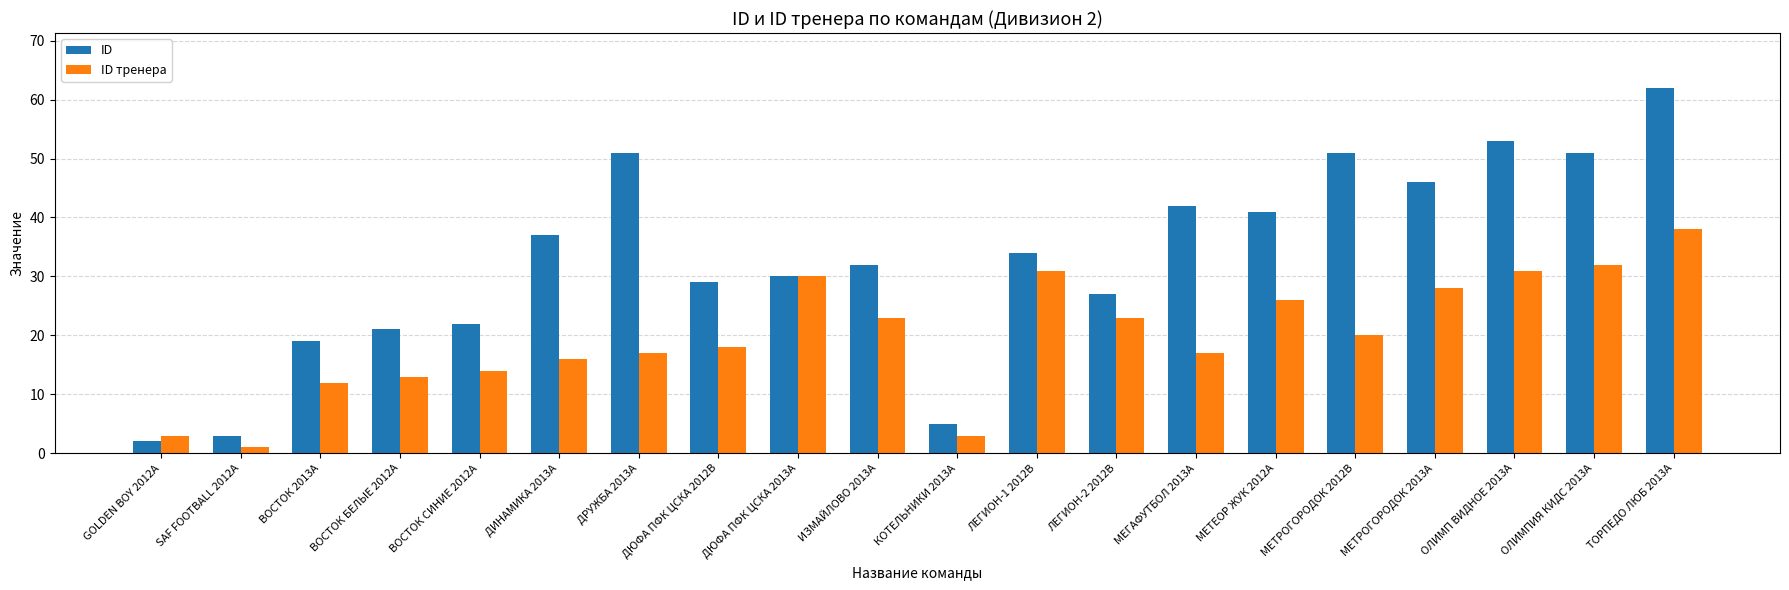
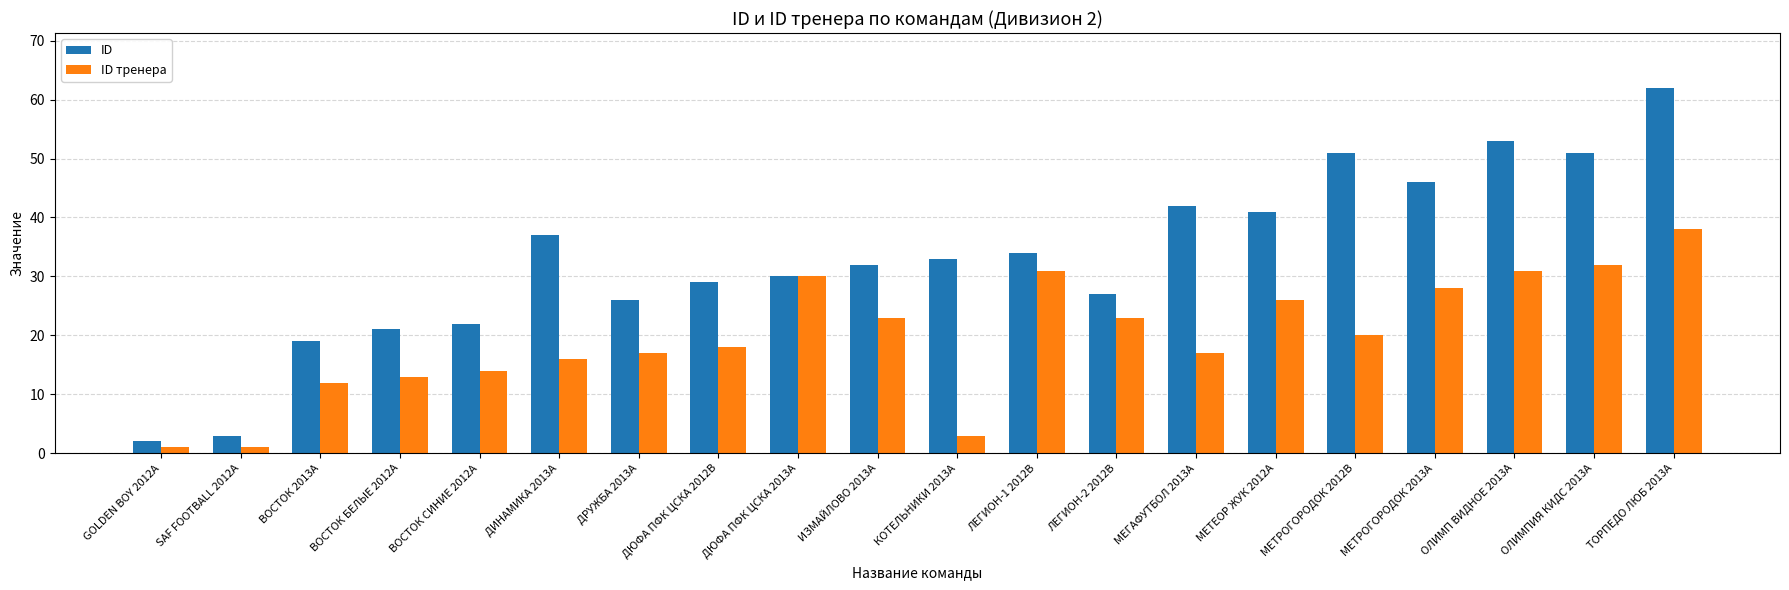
  {
    "ID": {
      "GOLDEN BOY 2012А": 2,
      "SAF FOOTBALL 2012А": 3,
      "ВОСТОК 2013A": 19,
      "ВОСТОК БЕЛЫЕ 2012А": 21,
      "ВОСТОК СИНИЕ 2012А": 22,
      "ДИНАМИКА 2013A": 37,
-     "ДРУЖБА 2013A": 51,
+     "ДРУЖБА 2013A": 26,
      "ДЮФА ПФК ЦСКА 2012В": 29,
      "ДЮФА ПФК ЦСКА 2013A": 30,
      "ИЗМАЙЛОВО 2013A": 32,
-     "КОТЕЛЬНИКИ 2013A": 5,
+     "КОТЕЛЬНИКИ 2013A": 33,
      "ЛЕГИОН-1 2012В": 34,
      "ЛЕГИОН-2 2012В": 27,
      "МЕГАФУТБОЛ 2013A": 42,
      "МЕТЕОР ЖУК 2012А": 41,
      "МЕТРОГОРОДОК 2012В": 51,
      "МЕТРОГОРОДОК 2013A": 46,
      "ОЛИМП ВИДНОЕ 2013A": 53,
      "ОЛИМПИЯ КИДС 2013A": 51,
      "ТОРПЕДО ЛЮБ 2013A": 62
    },
    "ID тренера": {
-     "GOLDEN BOY 2012А": 3,
+     "GOLDEN BOY 2012А": 1,
      "SAF FOOTBALL 2012А": 1,
      "ВОСТОК 2013A": 12,
      "ВОСТОК БЕЛЫЕ 2012А": 13,
      "ВОСТОК СИНИЕ 2012А": 14,
      "ДИНАМИКА 2013A": 16,
      "ДРУЖБА 2013A": 17,
      "ДЮФА ПФК ЦСКА 2012В": 18,
      "ДЮФА ПФК ЦСКА 2013A": 30,
      "ИЗМАЙЛОВО 2013A": 23,
      "КОТЕЛЬНИКИ 2013A": 3,
      "ЛЕГИОН-1 2012В": 31,
      "ЛЕГИОН-2 2012В": 23,
      "МЕГАФУТБОЛ 2013A": 17,
      "МЕТЕОР ЖУК 2012А": 26,
      "МЕТРОГОРОДОК 2012В": 20,
      "МЕТРОГОРОДОК 2013A": 28,
      "ОЛИМП ВИДНОЕ 2013A": 31,
      "ОЛИМПИЯ КИДС 2013A": 32,
      "ТОРПЕДО ЛЮБ 2013A": 38
    }
  }
